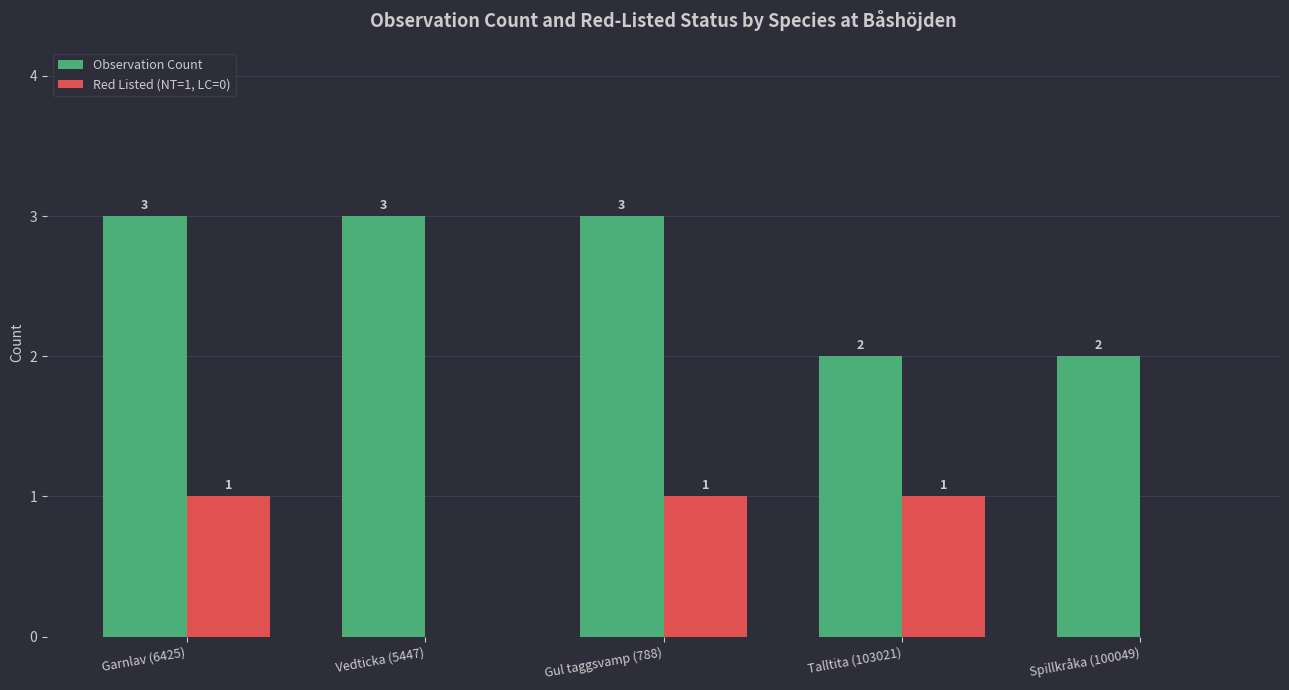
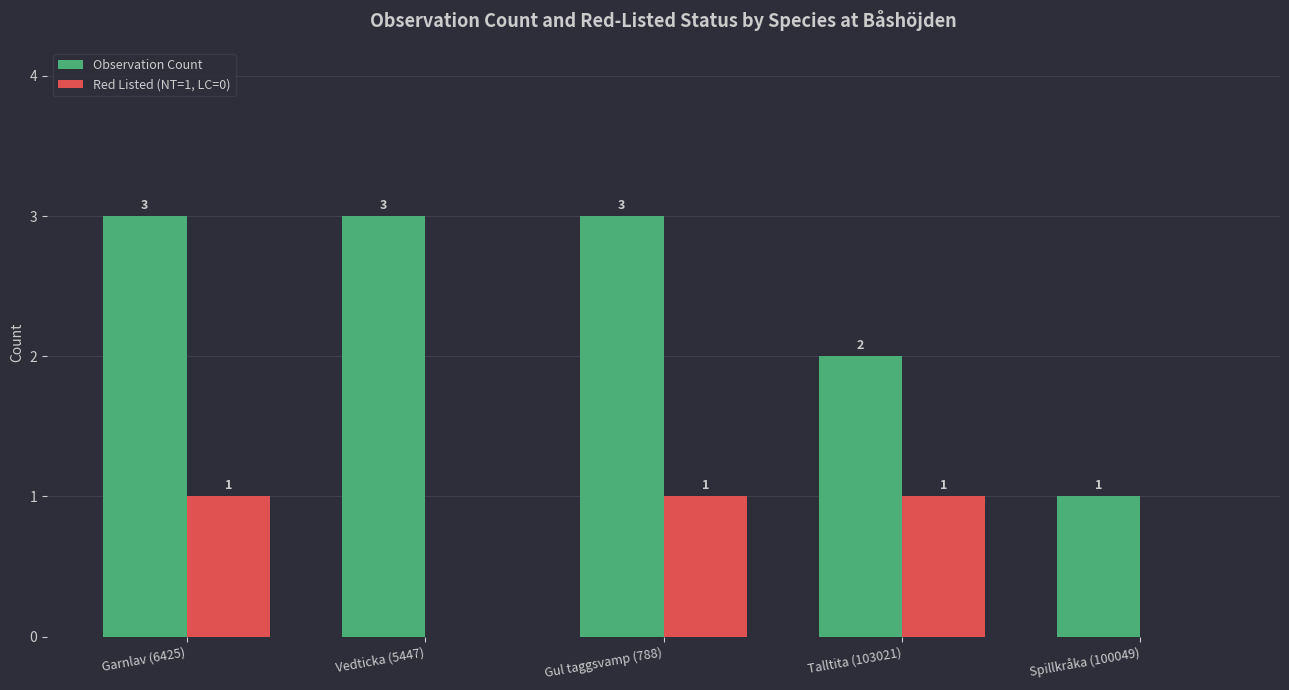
  {
    "Observation Count": {
      "Garnlav (6425)": 3,
      "Vedticka (5447)": 3,
      "Gul taggsvamp (788)": 3,
      "Talltita (103021)": 2,
-     "Spillkråka (100049)": 2
+     "Spillkråka (100049)": 1
    },
    "Red Listed (NT=1, LC=0)": {
      "Garnlav (6425)": 1,
      "Gul taggsvamp (788)": 1,
      "Talltita (103021)": 1
    }
  }
